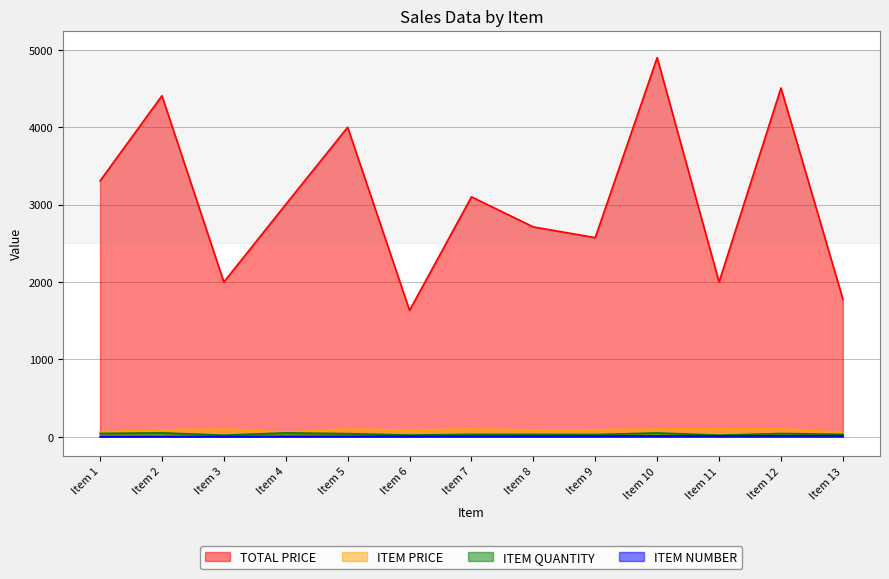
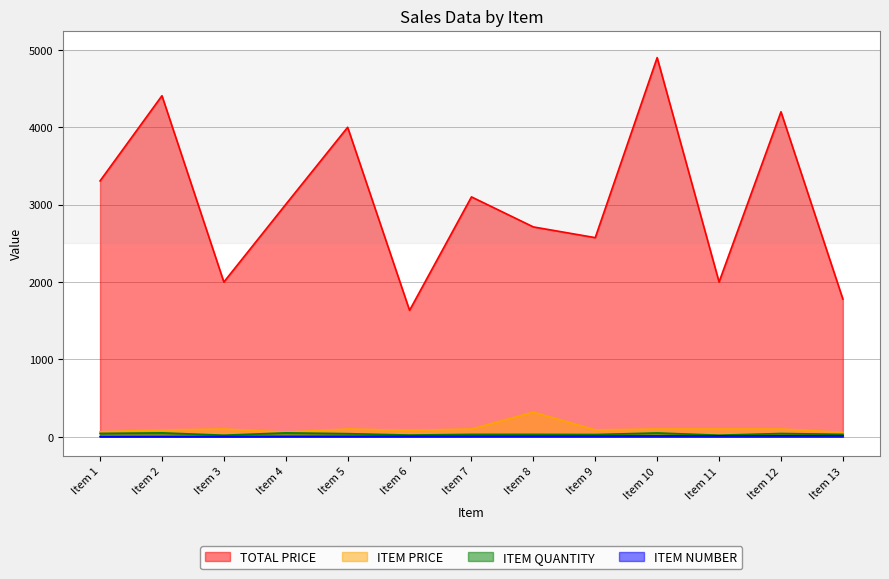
  {
    "TOTAL PRICE": {
      "Item 1": 3300,
      "Item 2": 4400,
      "Item 3": 2000,
      "Item 4": 3000,
      "Item 5": 4000,
      "Item 6": 1600,
      "Item 7": 3100,
      "Item 8": 2700,
      "Item 9": 2600,
      "Item 10": 4900,
      "Item 11": 2000,
-     "Item 12": 4500,
+     "Item 12": 4200,
      "Item 13": 1800
    },
    "ITEM PRICE": {
      "Item 2": 100,
      "Item 3": 100,
      "Item 5": 100,
      "Item 6": 100,
      "Item 7": 100,
-     "Item 8": 100,
+     "Item 8": 300,
      "Item 9": 100,
      "Item 10": 100,
      "Item 11": 100,
      "Item 12": 100
    },
    "ITEM QUANTITY": {
      "Item 2": 100,
      "Item 5": 0,
      "Item 10": 0
    },
    "ITEM NUMBER": {
      "Item 1": 0,
      "Item 2": 0,
      "Item 4": 0,
      "Item 5": 0,
      "Item 10": 0
    }
  }
